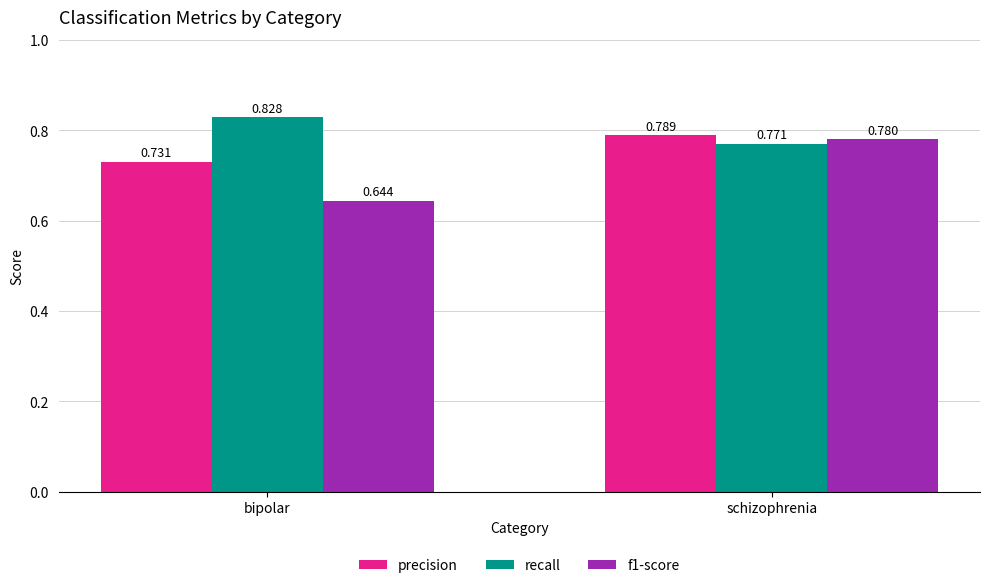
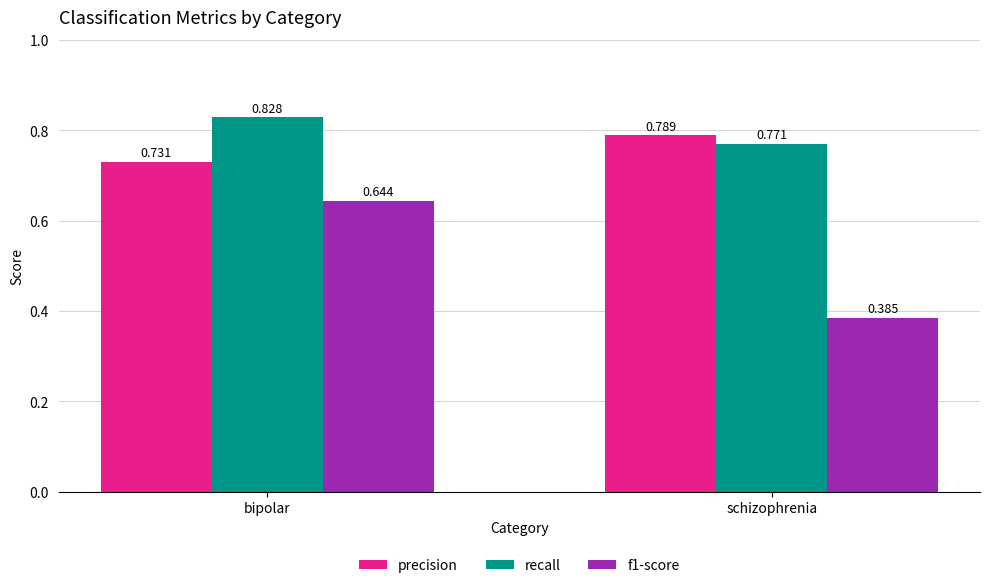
  {
    "precision": {
      "bipolar": 0.731,
      "schizophrenia": 0.789
    },
    "recall": {
      "bipolar": 0.828,
      "schizophrenia": 0.771
    },
    "f1-score": {
      "bipolar": 0.644,
-     "schizophrenia": 0.780
+     "schizophrenia": 0.385
    }
  }
